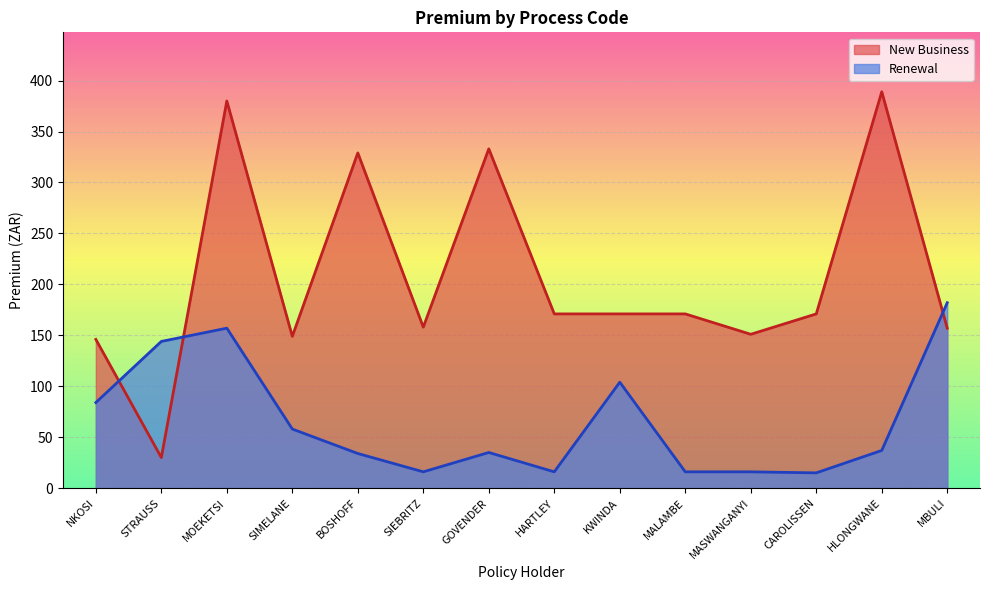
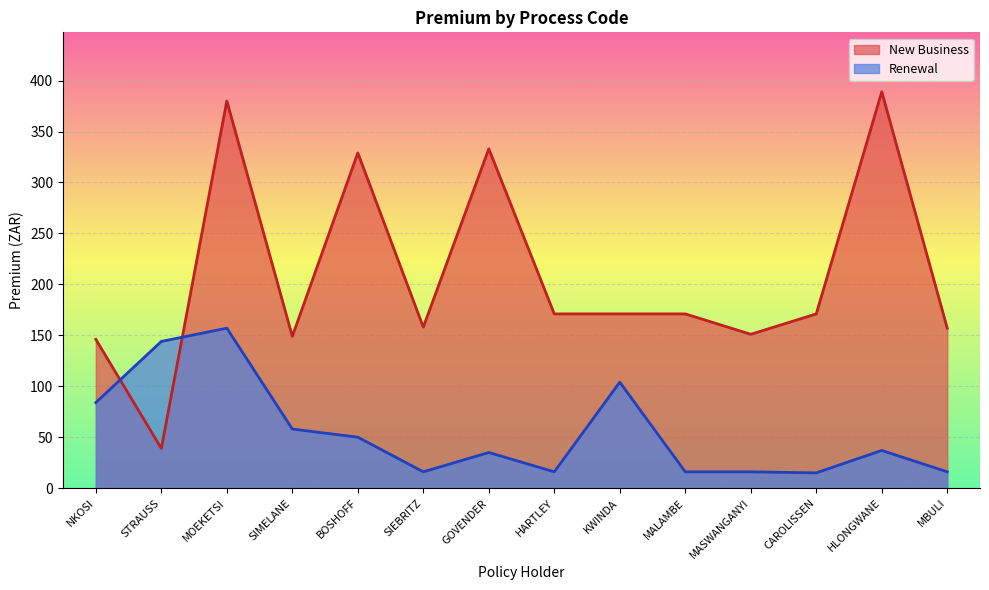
  {
    "New Business": {
      "NKOSI": 146,
-     "STRAUSS": 30,
+     "STRAUSS": 39,
      "MOEKETSI": 380,
      "SIMELANE": 149,
      "BOSHOFF": 329,
      "SIEBRITZ": 158,
      "GOVENDER": 333,
      "HARTLEY": 171,
      "KWINDA": 171,
      "MALAMBE": 171,
      "MASWANGANYI": 151,
      "CAROLISSEN": 171,
      "HLONGWANE": 389,
      "MBULI": 157
    },
    "Renewal": {
      "NKOSI": 84,
      "STRAUSS": 144,
      "MOEKETSI": 157,
      "SIMELANE": 58,
-     "BOSHOFF": 34,
+     "BOSHOFF": 50,
      "SIEBRITZ": 16,
      "GOVENDER": 35,
      "HARTLEY": 16,
      "KWINDA": 104,
      "MALAMBE": 16,
      "MASWANGANYI": 16,
      "CAROLISSEN": 15,
      "HLONGWANE": 37,
-     "MBULI": 182
+     "MBULI": 16
    }
  }
